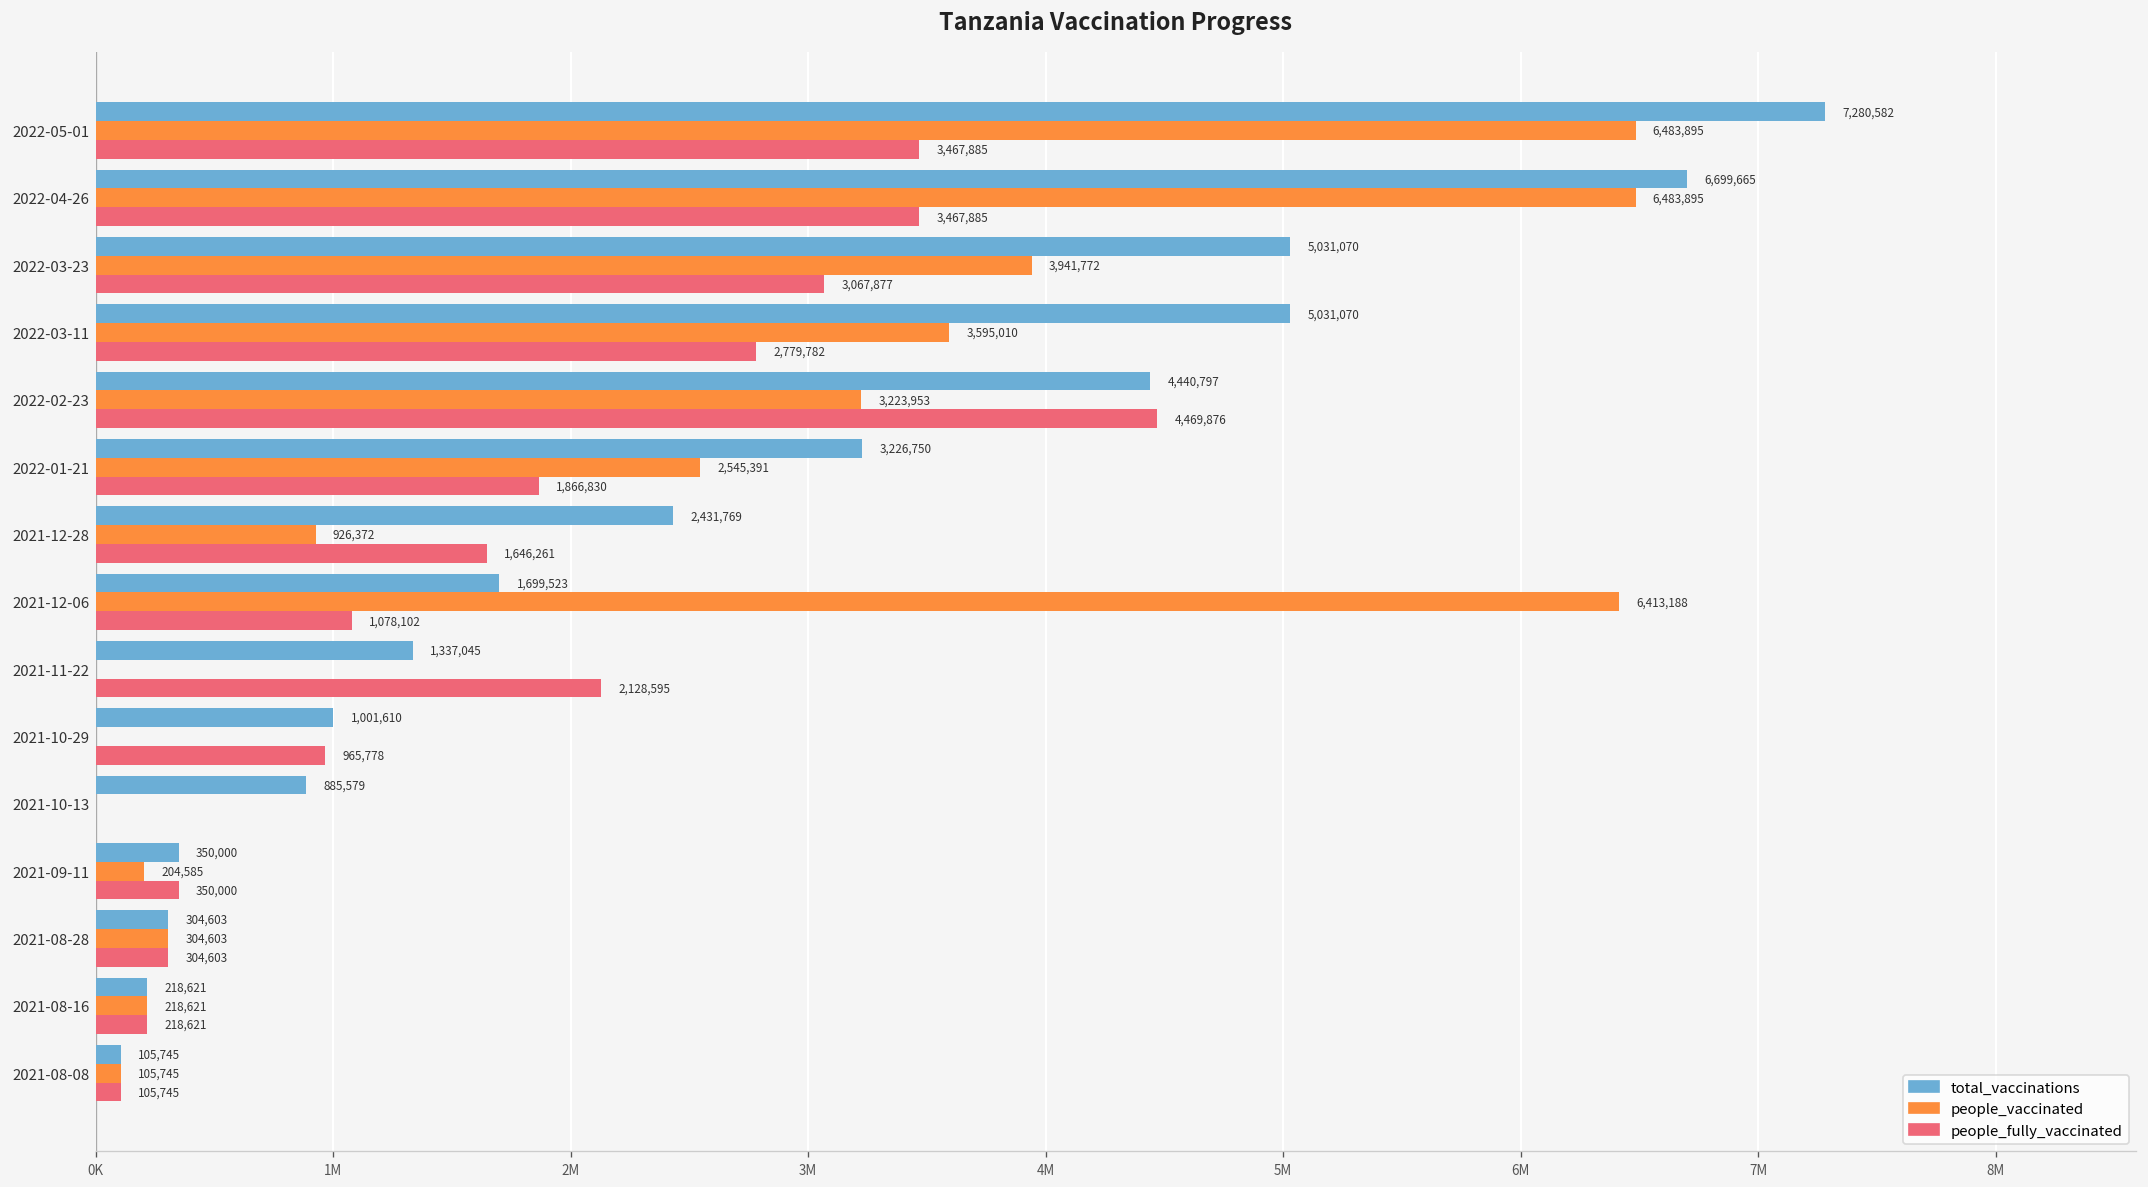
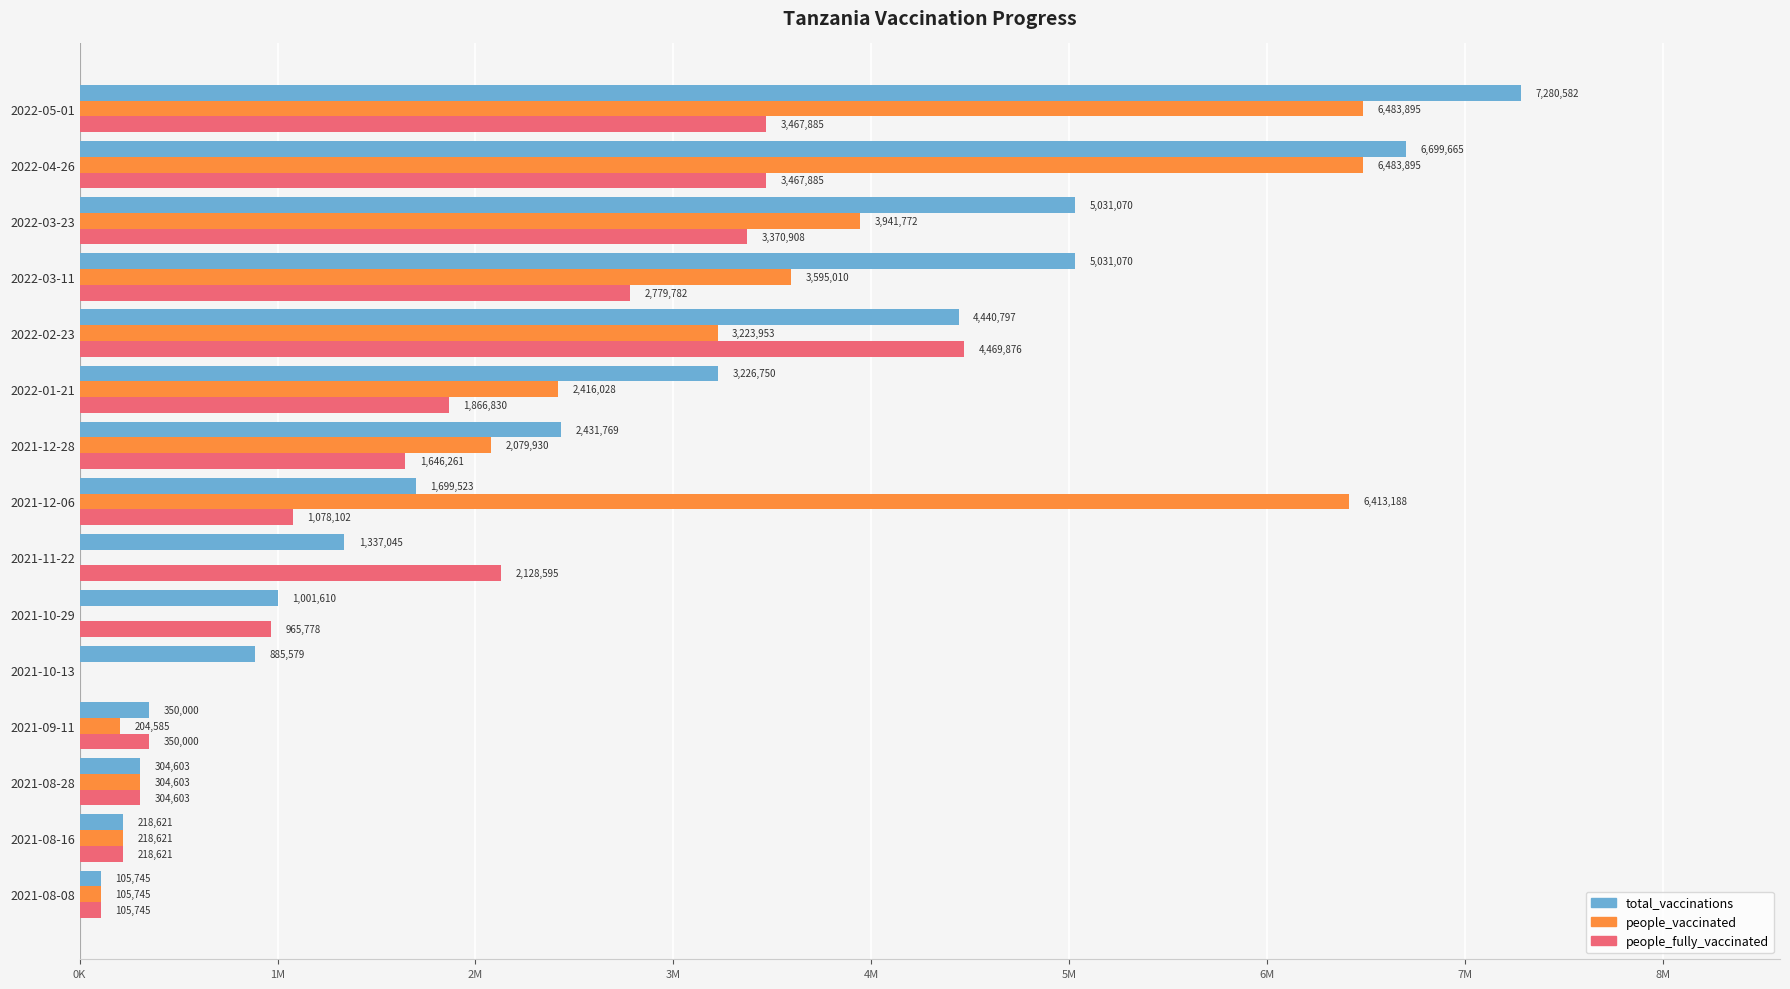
  {
    "total_vaccinations": {
      "2022-05-01": "7,280,582",
      "2022-04-26": "6,699,665",
      "2022-03-23": "5,031,070",
      "2022-03-11": "5,031,070",
      "2022-02-23": "4,440,797",
      "2022-01-21": "3,226,750",
      "2021-12-28": "2,431,769",
      "2021-12-06": "1,699,523",
      "2021-11-22": "1,337,045",
      "2021-10-29": "1,001,610",
      "2021-10-13": "885,579",
      "2021-09-11": "350,000",
      "2021-08-28": "304,603",
      "2021-08-16": "218,621",
      "2021-08-08": "105,745"
    },
    "people_vaccinated": {
      "2022-05-01": "6,483,895",
      "2022-04-26": "6,483,895",
      "2022-03-23": "3,941,772",
      "2022-03-11": "3,595,010",
      "2022-02-23": "3,223,953",
-     "2022-01-21": "2,545,391",
-     "2021-12-28": "926,372",
+     "2022-01-21": "2,416,028",
+     "2021-12-28": "2,079,930",
      "2021-12-06": "6,413,188",
      "2021-09-11": "204,585",
      "2021-08-28": "304,603",
      "2021-08-16": "218,621",
      "2021-08-08": "105,745"
    },
    "people_fully_vaccinated": {
      "2022-05-01": "3,467,885",
      "2022-04-26": "3,467,885",
-     "2022-03-23": "3,067,877",
+     "2022-03-23": "3,370,908",
      "2022-03-11": "2,779,782",
      "2022-02-23": "4,469,876",
      "2022-01-21": "1,866,830",
      "2021-12-28": "1,646,261",
      "2021-12-06": "1,078,102",
      "2021-11-22": "2,128,595",
      "2021-10-29": "965,778",
      "2021-09-11": "350,000",
      "2021-08-28": "304,603",
      "2021-08-16": "218,621",
      "2021-08-08": "105,745"
    }
  }
